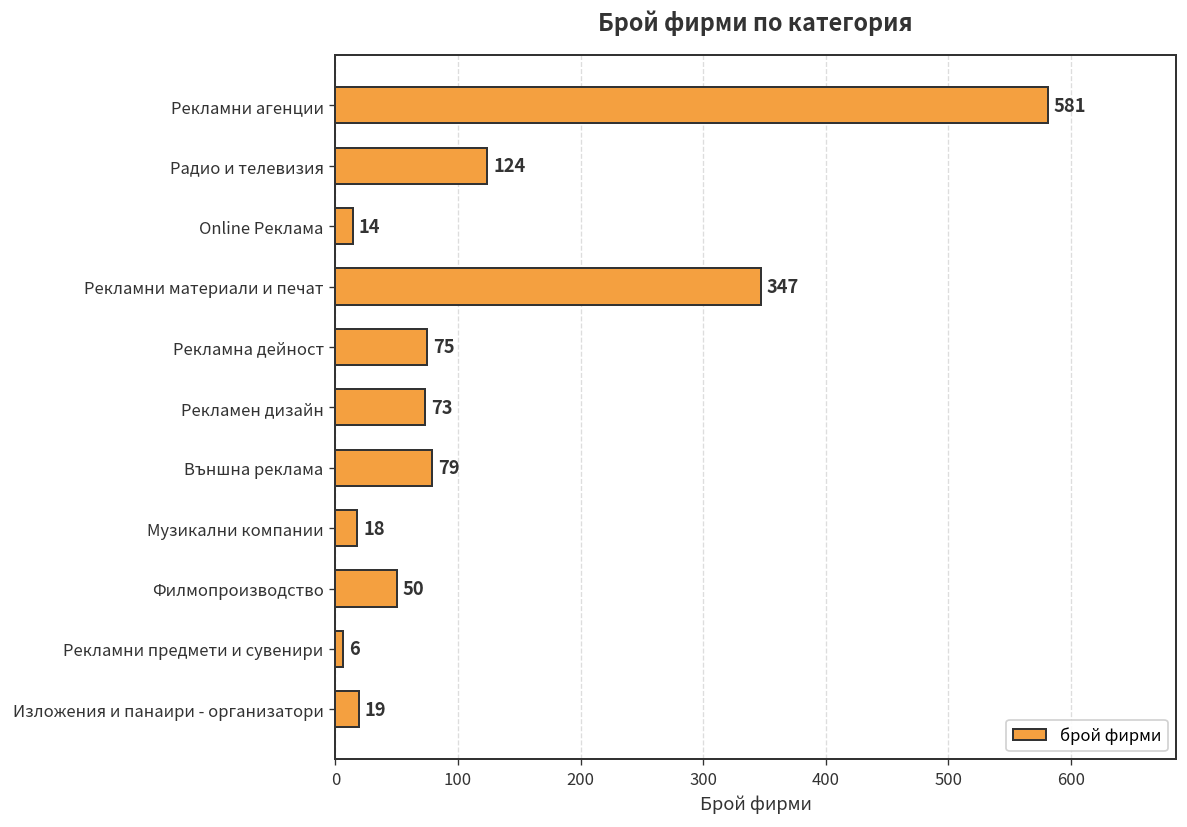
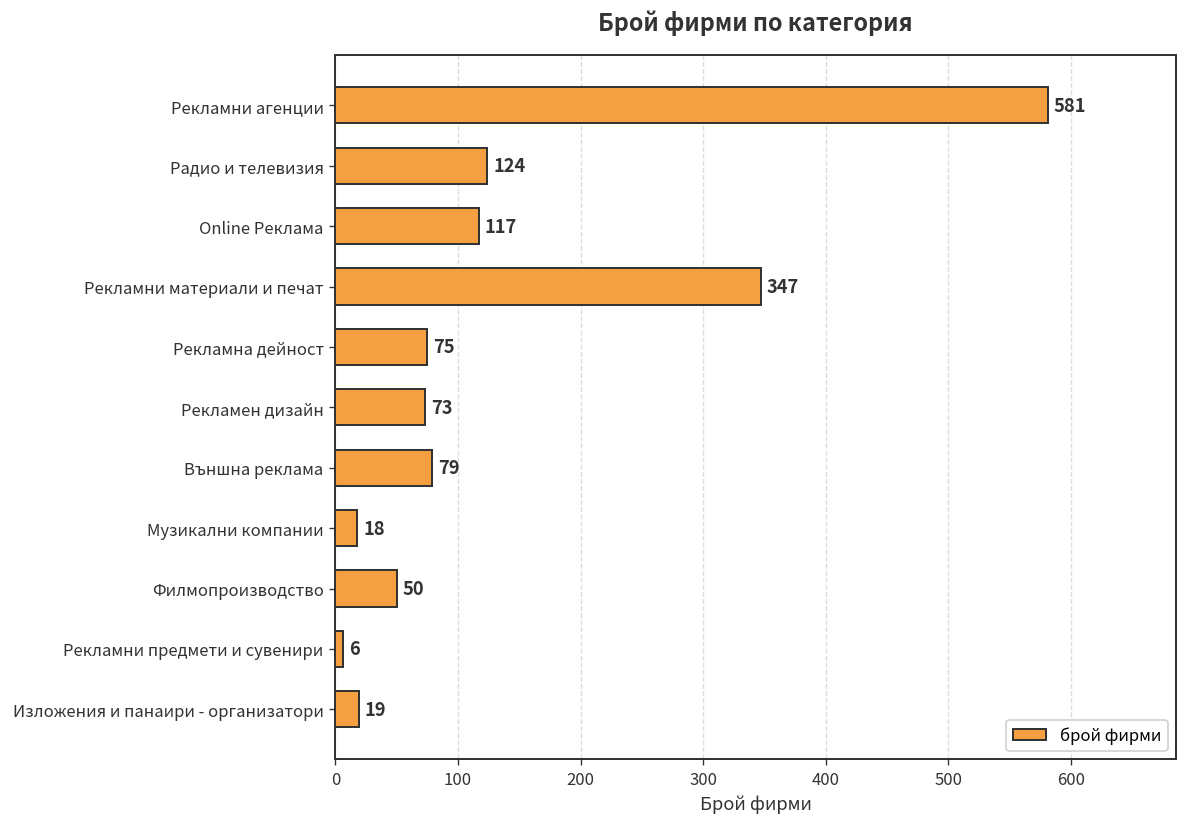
  {
    "Рекламни агенции": 581,
    "Радио и телевизия": 124,
-   "Online Реклама": 14,
+   "Online Реклама": 117,
    "Рекламни материали и печат": 347,
    "Рекламна дейност": 75,
    "Рекламен дизайн": 73,
    "Външна реклама": 79,
    "Музикални компании": 18,
    "Филмопроизводство": 50,
    "Рекламни предмети и сувенири": 6,
    "Изложения и панаири - организатори": 19
  }
